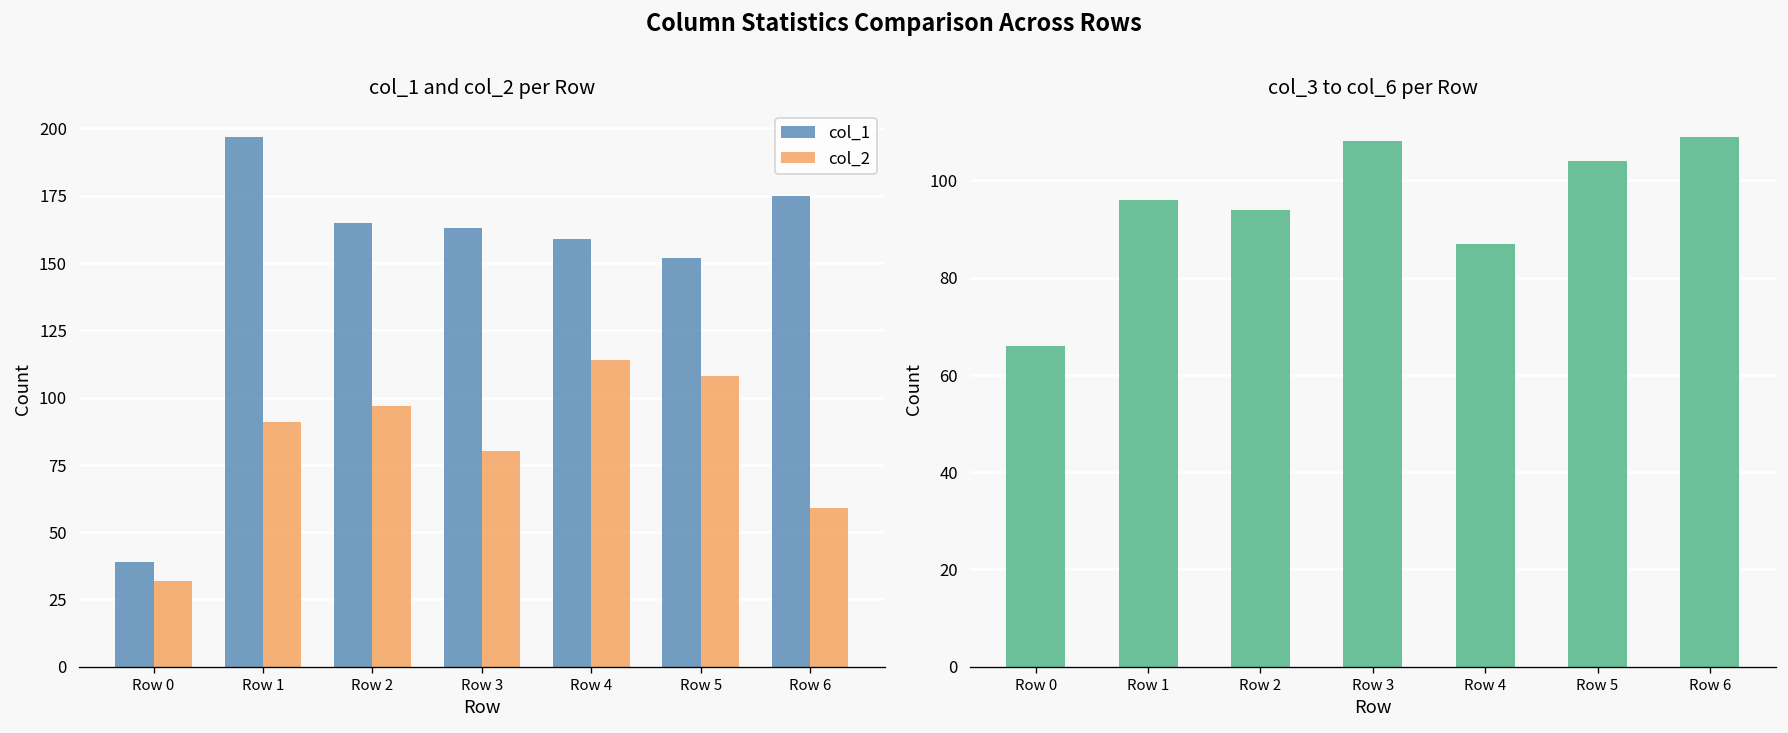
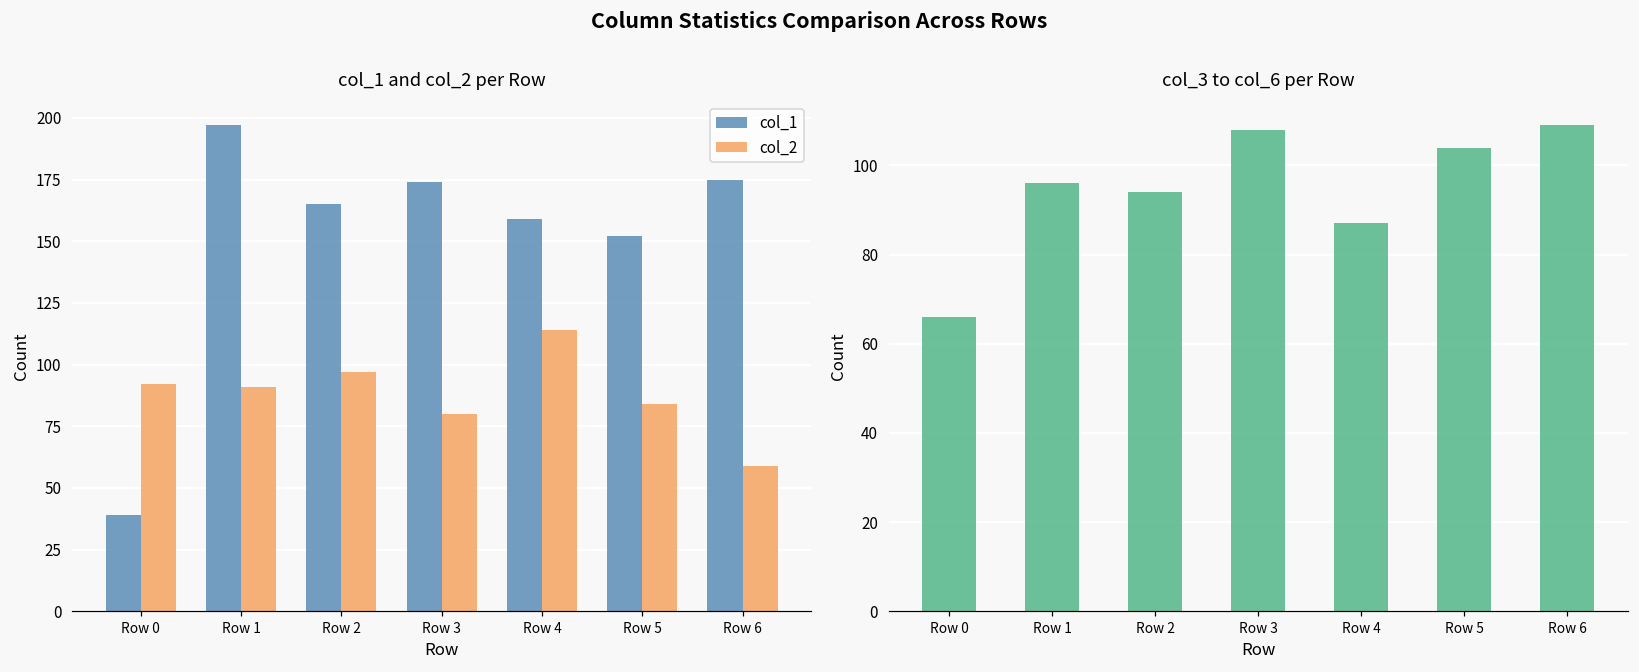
  {
    "col_1 and col_2 per Row": {
      "col_1": {
        "Row 0": 39,
        "Row 1": 197,
        "Row 2": 165,
-       "Row 3": 163,
+       "Row 3": 174,
        "Row 4": 159,
        "Row 5": 152,
        "Row 6": 175
      },
      "col_2": {
-       "Row 0": 32,
+       "Row 0": 92,
        "Row 1": 91,
        "Row 2": 97,
        "Row 3": 80,
        "Row 4": 114,
-       "Row 5": 108,
+       "Row 5": 84,
        "Row 6": 59
      }
    },
    "col_3 to col_6 per Row": {
      "Row 0": 66,
      "Row 1": 96,
      "Row 2": 94,
      "Row 3": 108,
      "Row 4": 87,
      "Row 5": 104,
      "Row 6": 109
    }
  }
